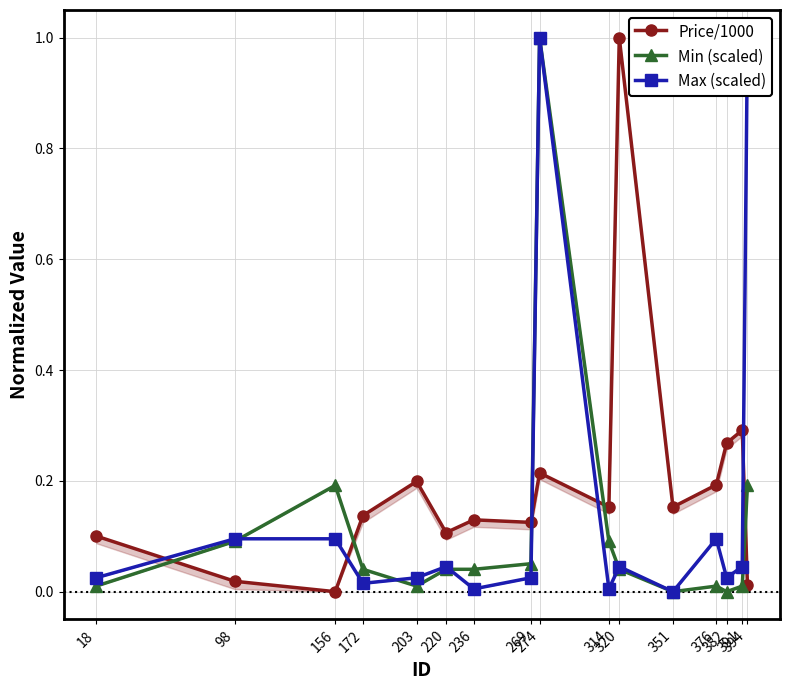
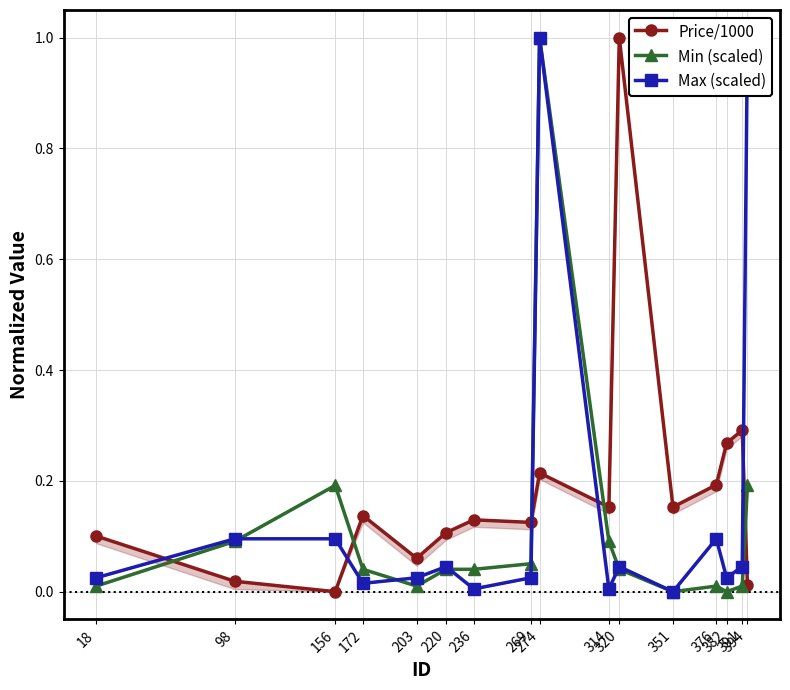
  {
    "Price/1000": {
      "18": 0.10,
      "98": 0.02,
      "156": 0.00,
      "172": 0.14,
-     "203": 0.20,
+     "203": 0.06,
      "220": 0.11,
      "236": 0.13,
      "269": 0.13,
      "274": 0.21,
      "314": 0.15,
      "320": 1.00,
      "351": 0.15,
      "376": 0.19,
      "382": 0.27,
      "391": 0.29,
      "394": 0.01
    },
    "Min (scaled)": {
      "18": 0.01,
      "156": 0.19,
      "172": 0.04,
      "203": 0.01,
      "220": 0.04,
      "236": 0.04,
      "269": 0.05,
      "314": 0.09,
      "320": 0.04,
      "376": 0.01,
      "382": 0.00,
      "391": 0.01,
      "394": 0.19
    },
    "Max (scaled)": {
      "18": 0.03,
      "156": 0.10,
      "172": 0.02,
      "203": 0.03,
      "220": 0.05,
      "236": 0.01,
      "269": 0.03,
      "314": 0.01,
      "320": 0.05,
      "376": 0.10,
      "382": 0.03,
      "391": 0.05
    }
  }
